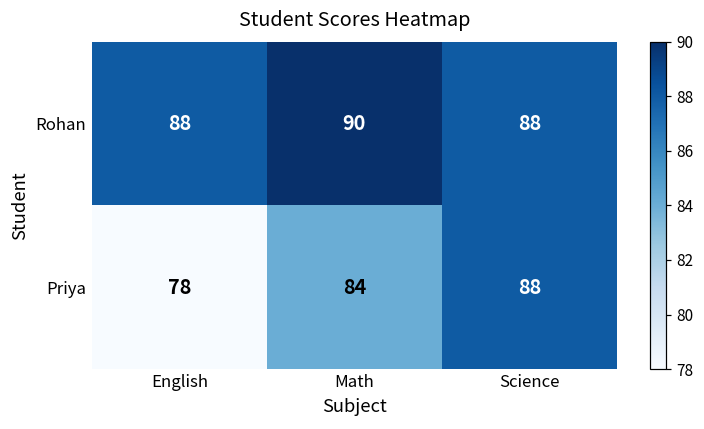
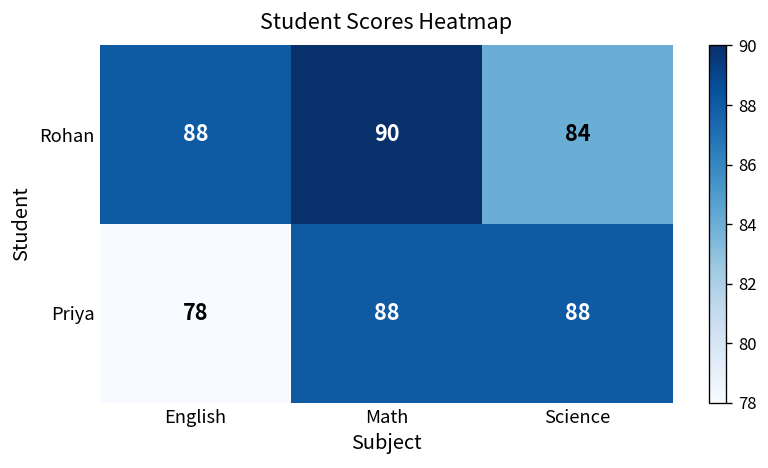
  {
    "Rohan": {
      "English": 88,
      "Math": 90,
-     "Science": 88
+     "Science": 84
    },
    "Priya": {
      "English": 78,
-     "Math": 84,
+     "Math": 88,
      "Science": 88
    }
  }
